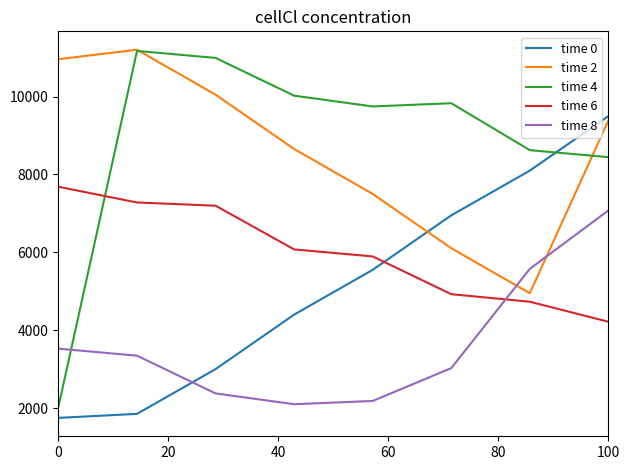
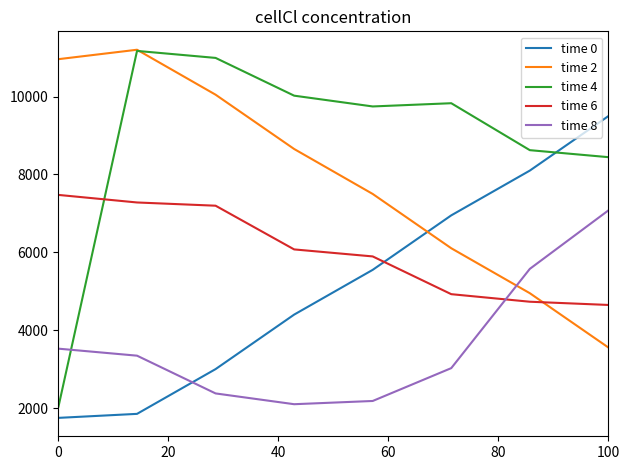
  {
    "time 0": {
      "0": 1700,
      "100": 9500
    },
    "time 2": {
      "0": 11000,
-     "100": 9400
+     "100": 3600
    },
    "time 4": {
      "0": 2000,
      "100": 8400
    },
    "time 6": {
-     "0": 7700,
-     "100": 4200
+     "0": 7500,
+     "100": 4600
    },
    "time 8": {
      "0": 3500,
      "100": 7100
    }
  }
